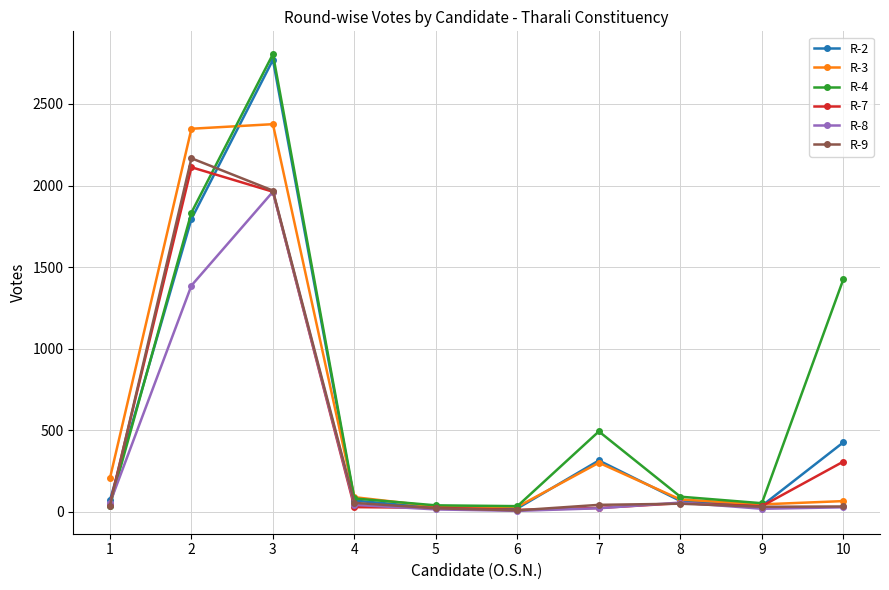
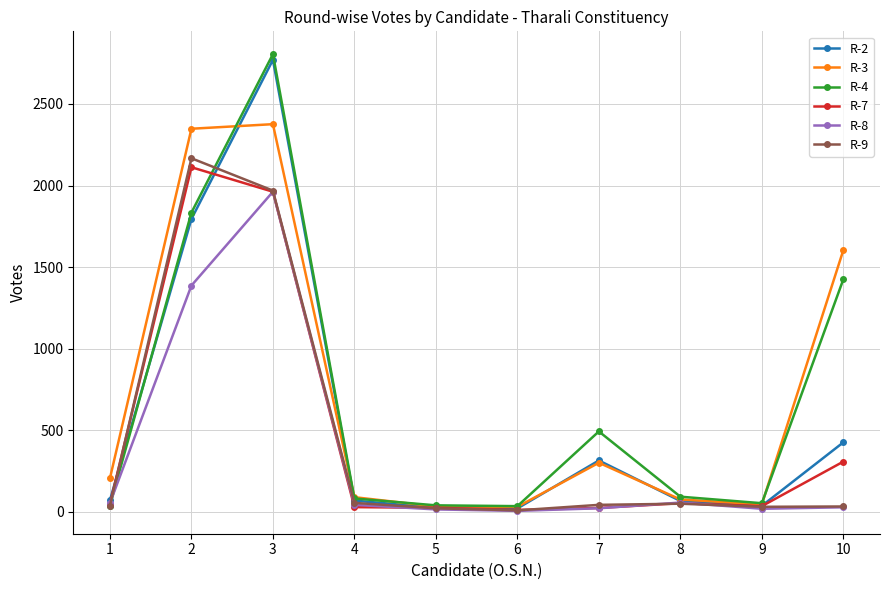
  {
    "R-2": {
      "1": 70,
      "2": 1800,
      "3": 2770,
      "10": 430
    },
    "R-3": {
      "1": 210,
      "2": 2350,
      "3": 2380,
-     "10": 70
+     "10": 1600
    },
    "R-4": {
      "2": 1830,
      "3": 2810,
      "7": 490,
      "8": 90,
      "10": 1430
    },
    "R-7": {
      "2": 2110,
      "10": 310
    },
    "R-8": {
      "2": 1390
    },
    "R-9": {
      "2": 2170,
      "7": 40
    }
  }
